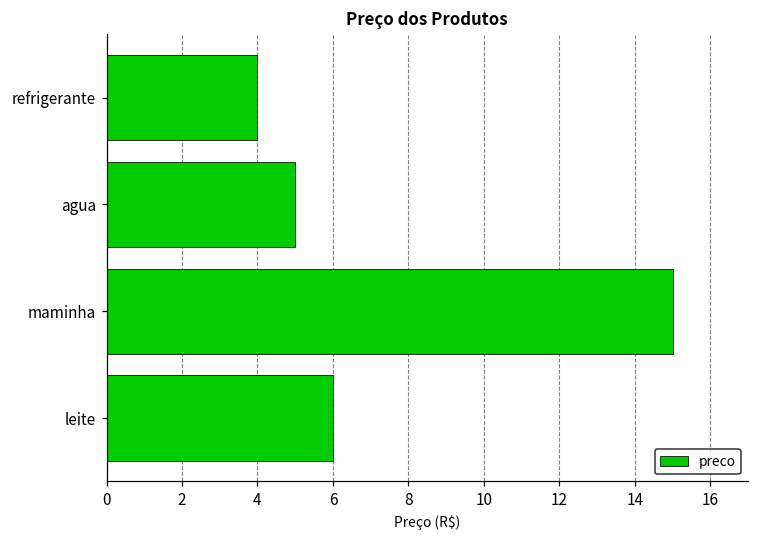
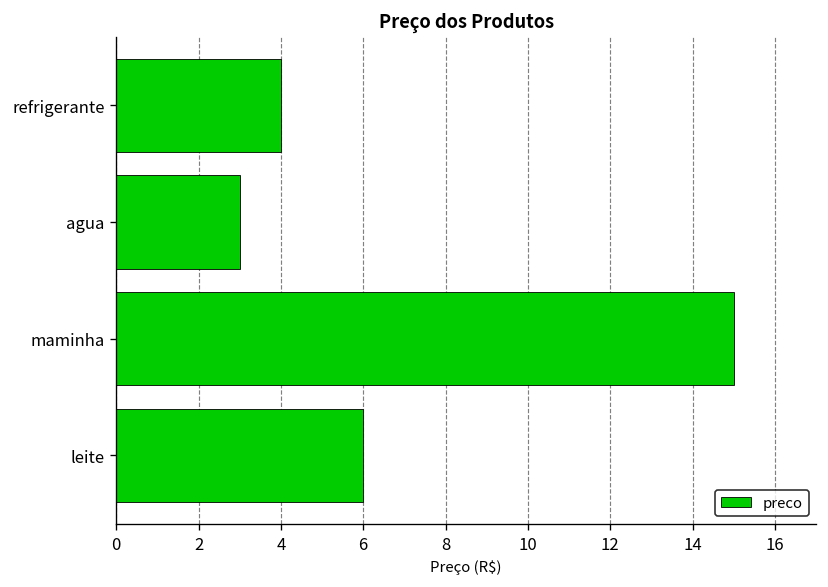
  {
    "refrigerante": 4,
-   "agua": 5,
+   "agua": 3,
    "maminha": 15,
    "leite": 6
  }
